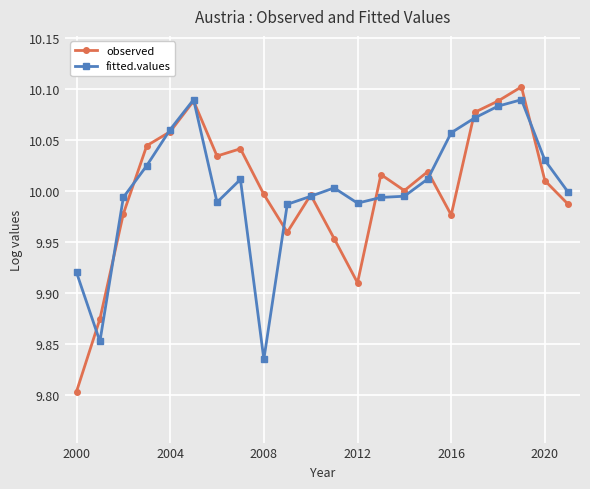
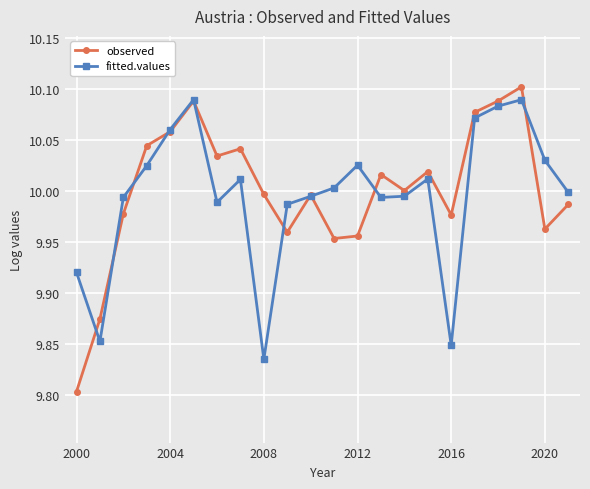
  {
    "observed": {
      "2000": 9.803,
      "2008": 9.997,
-     "2012": 9.910,
+     "2012": 9.956,
      "2016": 9.977,
-     "2020": 10.010
+     "2020": 9.963
    },
    "fitted.values": {
      "2000": 9.920,
      "2008": 9.835,
-     "2012": 9.988,
-     "2016": 10.057,
+     "2012": 10.025,
+     "2016": 9.849,
      "2020": 10.030
    }
  }
